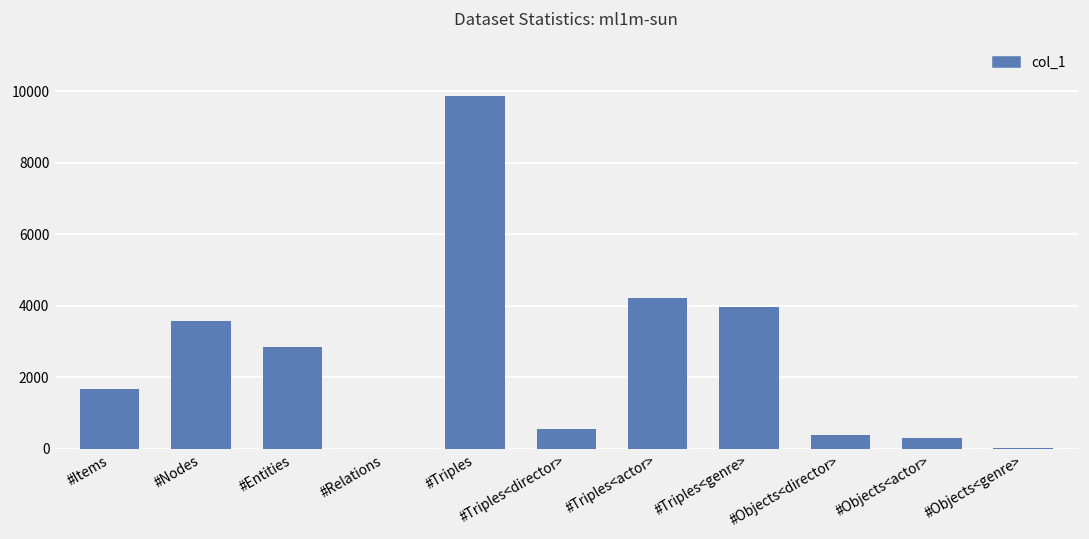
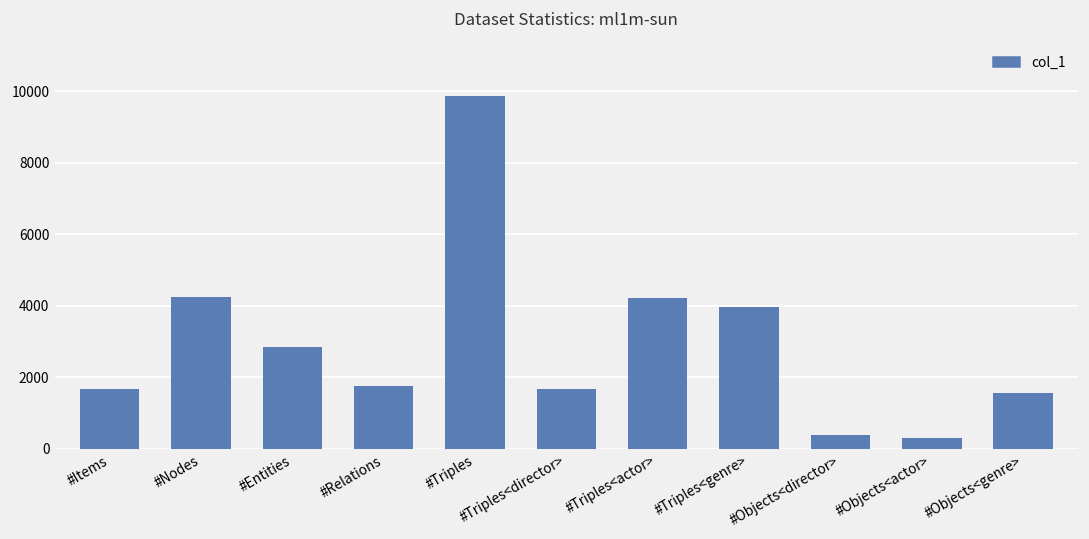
  {
    "#Items": 1700,
-   "#Nodes": 3600,
+   "#Nodes": 4200,
    "#Entities": 2800,
-   "#Relations": 0,
+   "#Relations": 1700,
    "#Triples": 9900,
-   "#Triples<director>": 600,
+   "#Triples<director>": 1700,
    "#Triples<actor>": 4200,
    "#Triples<genre>": 4000,
    "#Objects<director>": 400,
    "#Objects<actor>": 300,
-   "#Objects<genre>": 0
+   "#Objects<genre>": 1600
  }
